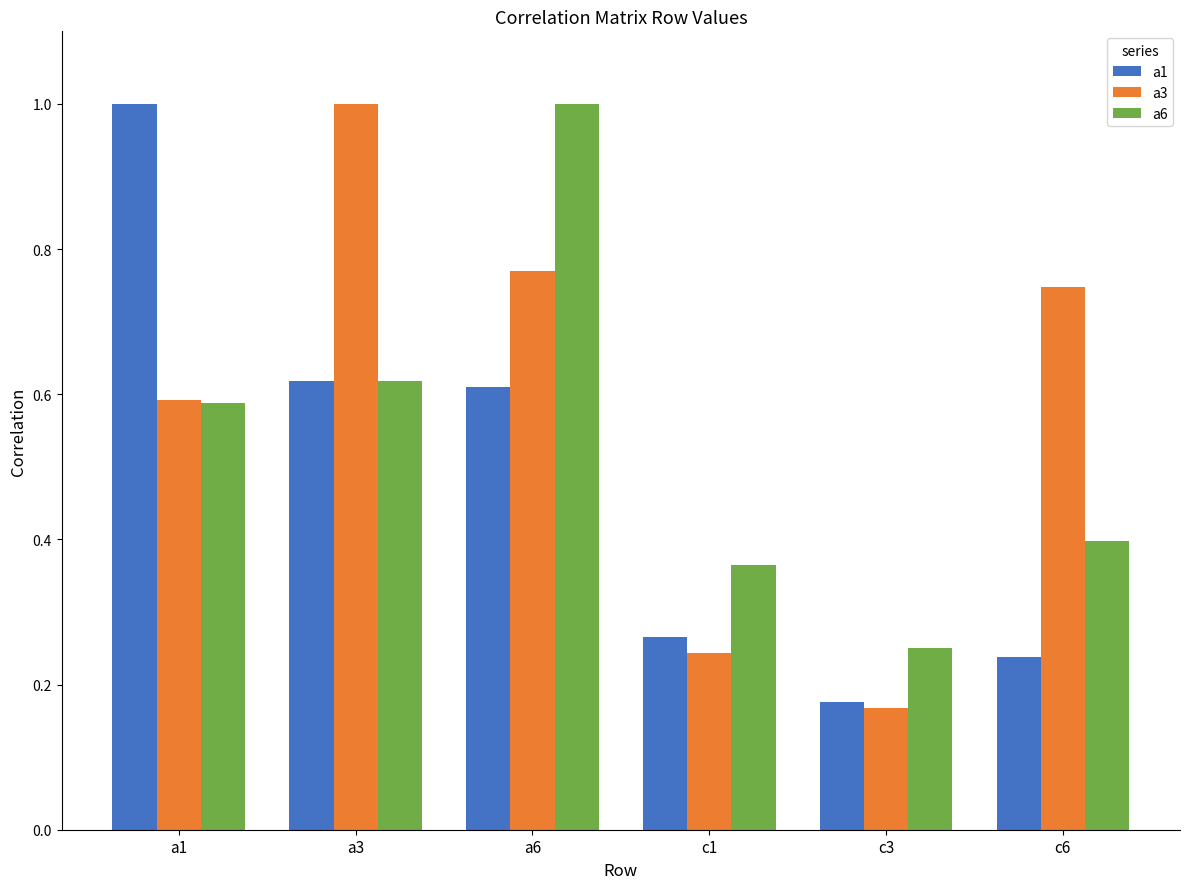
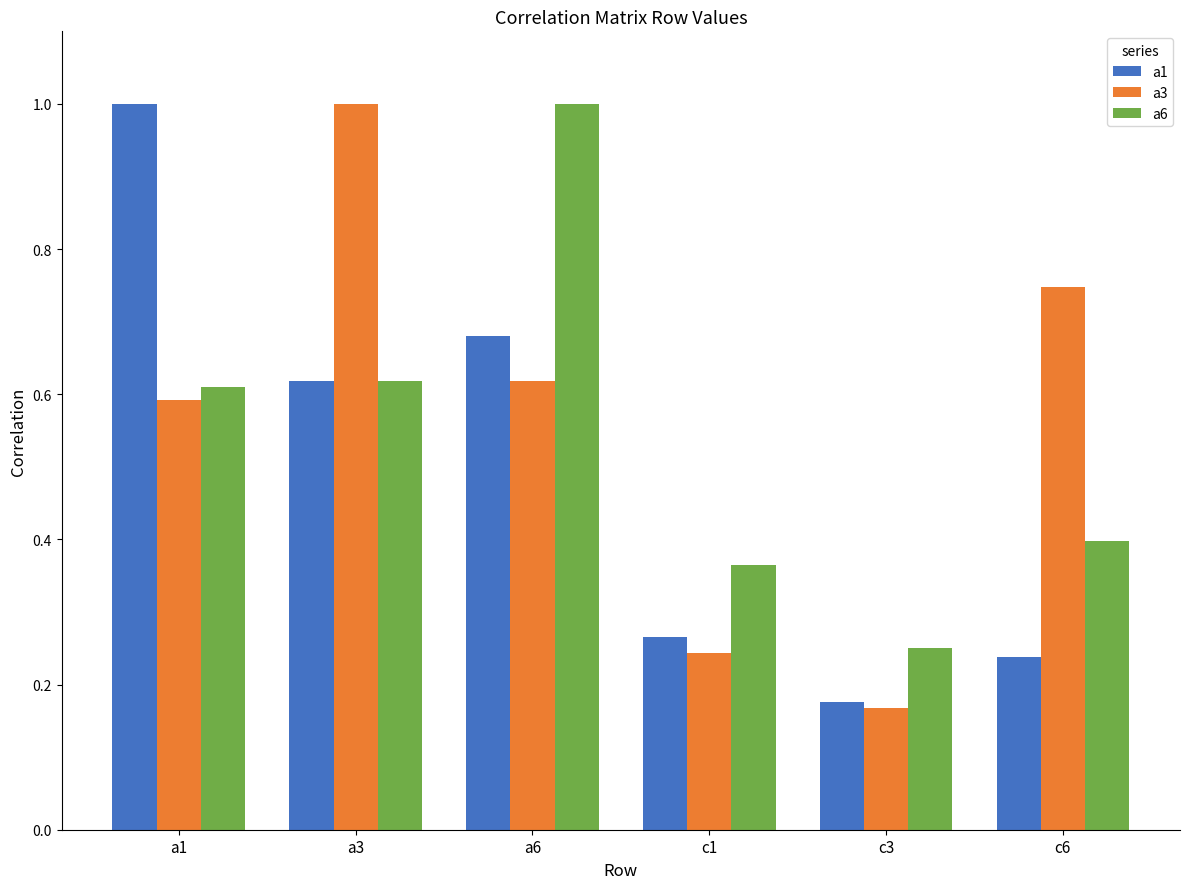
  {
    "a1": {
      "a1": 1.00,
      "a3": 0.62,
-     "a6": 0.61,
+     "a6": 0.68,
      "c1": 0.27,
      "c3": 0.18,
      "c6": 0.24
    },
    "a3": {
      "a1": 0.59,
      "a3": 1.00,
-     "a6": 0.77,
+     "a6": 0.62,
      "c1": 0.24,
      "c3": 0.17,
      "c6": 0.75
    },
    "a6": {
-     "a1": 0.59,
+     "a1": 0.61,
      "a3": 0.62,
      "a6": 1.00,
      "c1": 0.37,
      "c3": 0.25,
      "c6": 0.40
    }
  }
